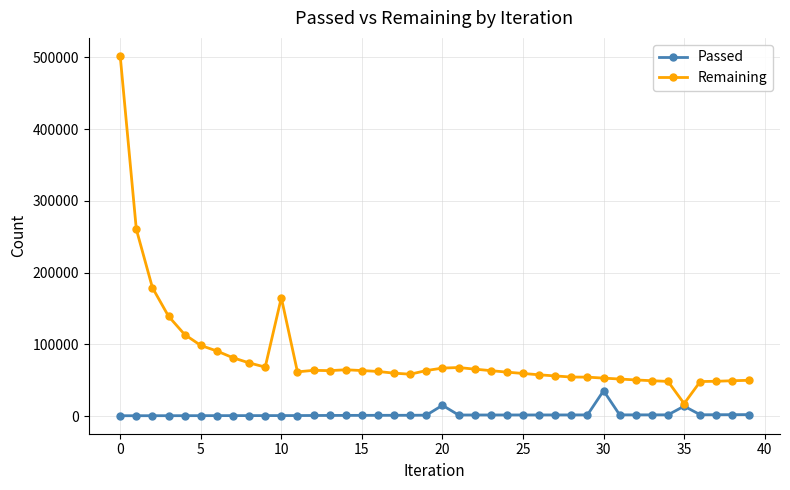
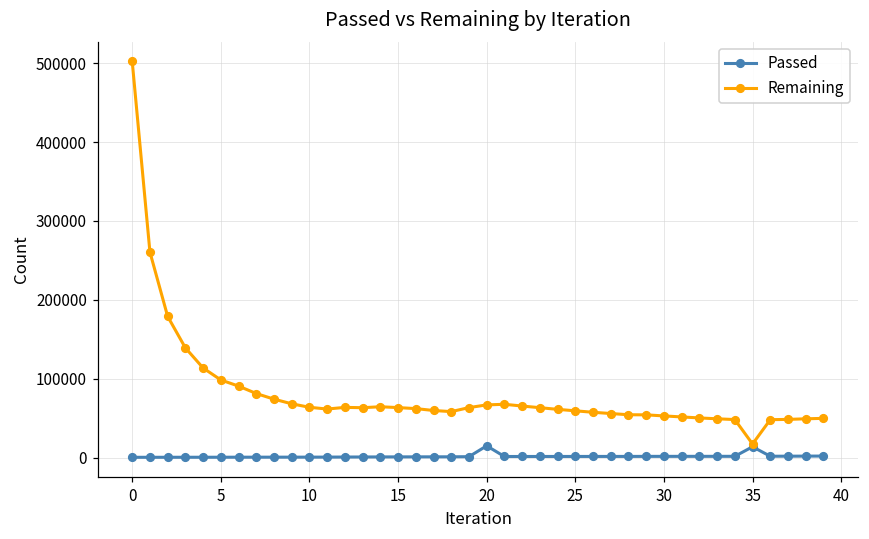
  {
    "Passed": {
      "0": 0,
      "5": 0,
      "10": 0,
      "15": 0,
      "20": 20000,
      "25": 0,
-     "30": 40000,
+     "30": 0,
      "35": 10000
    },
    "Remaining": {
      "0": 500000,
      "5": 100000,
-     "10": 170000,
+     "10": 60000,
      "15": 60000,
      "20": 70000,
      "25": 60000,
      "30": 50000,
      "35": 20000
    }
  }
